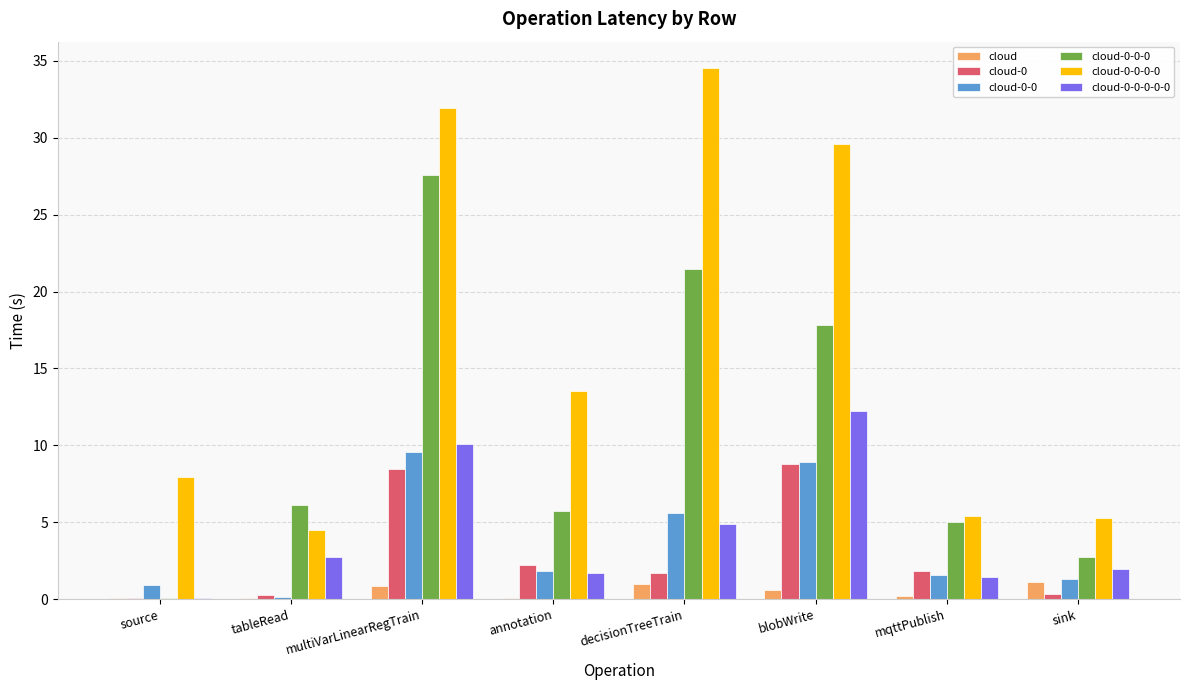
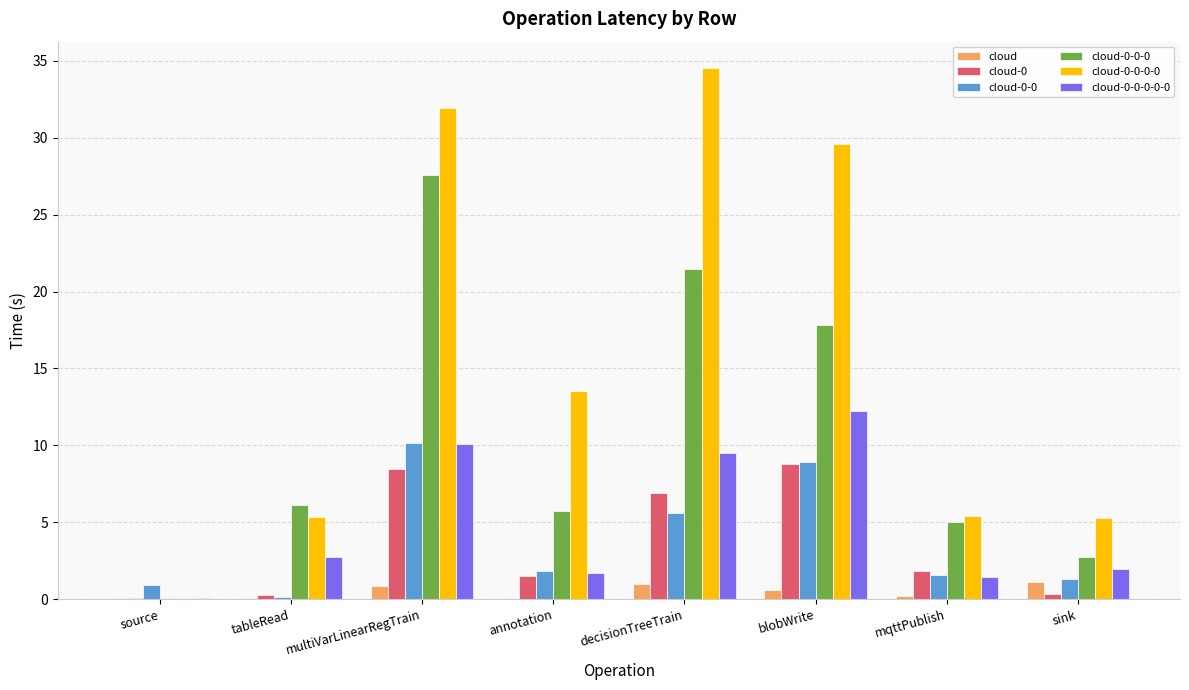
  {
    "cloud": {
      "multiVarLinearRegTrain": 0.8,
      "decisionTreeTrain": 1.0,
      "blobWrite": 0.6,
      "mqttPublish": 0.2,
      "sink": 1.1
    },
    "cloud-0": {
      "tableRead": 0.3,
      "multiVarLinearRegTrain": 8.4,
-     "annotation": 2.3,
-     "decisionTreeTrain": 1.7,
+     "annotation": 1.5,
+     "decisionTreeTrain": 6.9,
      "blobWrite": 8.8,
      "mqttPublish": 1.9,
      "sink": 0.3
    },
    "cloud-0-0": {
      "source": 0.9,
      "tableRead": 0.2,
-     "multiVarLinearRegTrain": 9.6,
+     "multiVarLinearRegTrain": 10.1,
      "annotation": 1.9,
      "decisionTreeTrain": 5.6,
      "blobWrite": 8.9,
      "mqttPublish": 1.6,
      "sink": 1.3
    },
    "cloud-0-0-0": {
      "tableRead": 6.1,
      "multiVarLinearRegTrain": 27.5,
      "annotation": 5.7,
      "decisionTreeTrain": 21.4,
      "blobWrite": 17.8,
      "mqttPublish": 5.0,
      "sink": 2.7
    },
    "cloud-0-0-0-0": {
-     "source": 7.9,
-     "tableRead": 4.5,
+     "source": 0.1,
+     "tableRead": 5.3,
      "multiVarLinearRegTrain": 31.9,
      "annotation": 13.5,
      "decisionTreeTrain": 34.5,
      "blobWrite": 29.6,
      "mqttPublish": 5.4,
      "sink": 5.3
    },
    "cloud-0-0-0-0-0": {
      "tableRead": 2.8,
      "multiVarLinearRegTrain": 10.1,
      "annotation": 1.7,
-     "decisionTreeTrain": 4.9,
+     "decisionTreeTrain": 9.5,
      "blobWrite": 12.2,
      "mqttPublish": 1.4,
      "sink": 2.0
    }
  }
